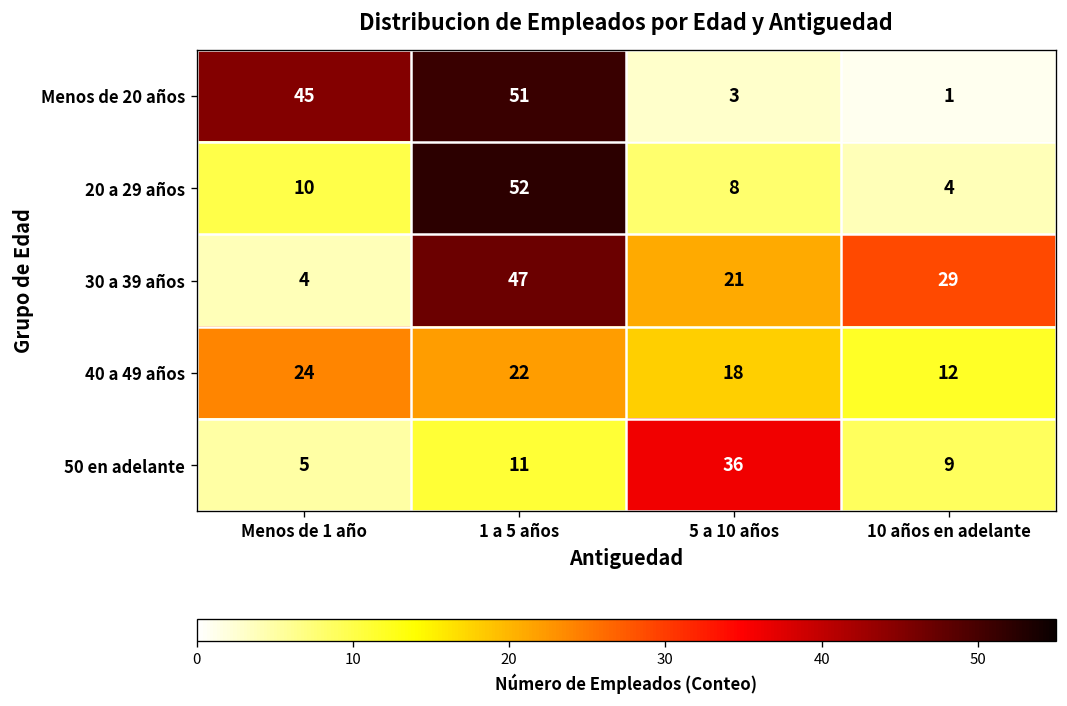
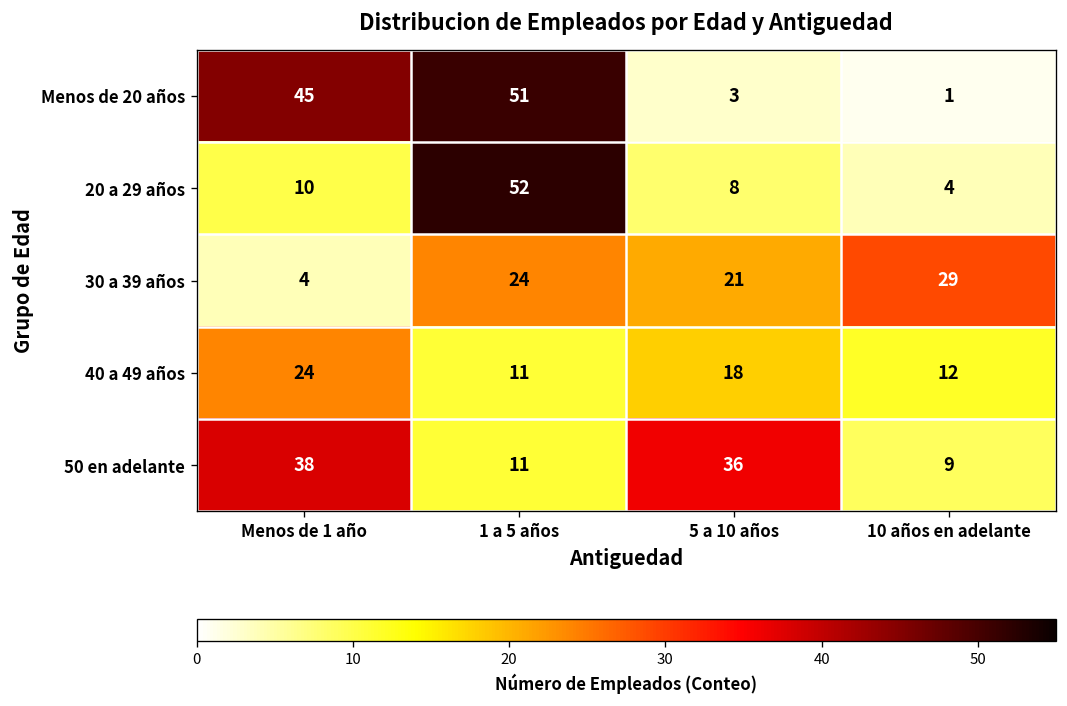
  {
    "Menos de 20 años": {
      "Menos de 1 año": 45,
      "1 a 5 años": 51,
      "5 a 10 años": 3,
      "10 años en adelante": 1
    },
    "20 a 29 años": {
      "Menos de 1 año": 10,
      "1 a 5 años": 52,
      "5 a 10 años": 8,
      "10 años en adelante": 4
    },
    "30 a 39 años": {
      "Menos de 1 año": 4,
-     "1 a 5 años": 47,
+     "1 a 5 años": 24,
      "5 a 10 años": 21,
      "10 años en adelante": 29
    },
    "40 a 49 años": {
      "Menos de 1 año": 24,
-     "1 a 5 años": 22,
+     "1 a 5 años": 11,
      "5 a 10 años": 18,
      "10 años en adelante": 12
    },
    "50 en adelante": {
-     "Menos de 1 año": 5,
+     "Menos de 1 año": 38,
      "1 a 5 años": 11,
      "5 a 10 años": 36,
      "10 años en adelante": 9
    }
  }
